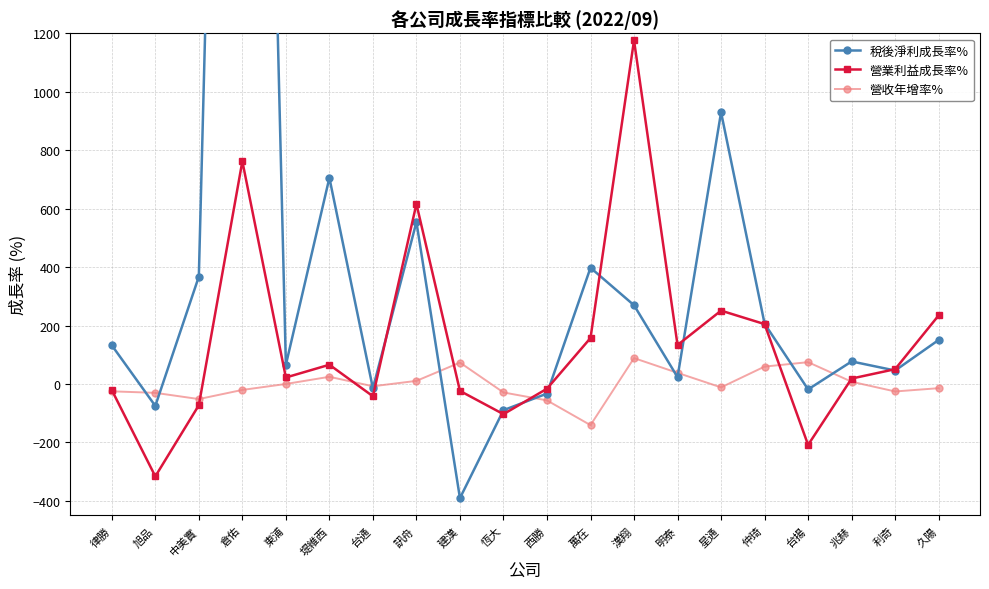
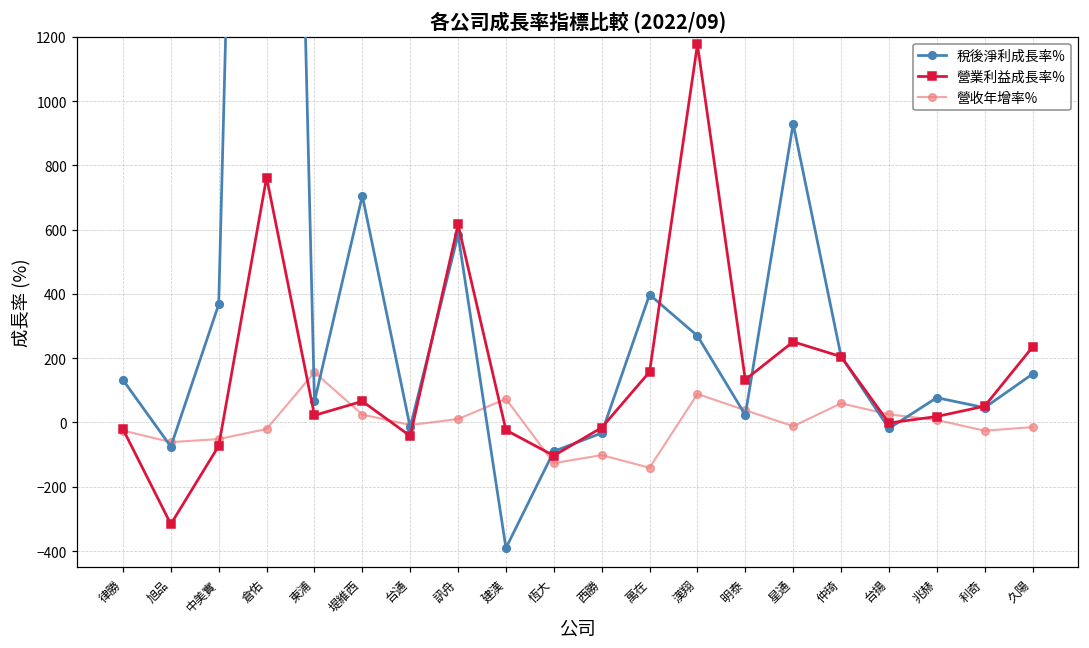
  {
    "稅後淨利成長率%": {
      "律勝": 130,
      "旭品": -80,
      "中美實": 370,
      "東浦": 70,
      "堤維西": 710,
-     "訊舟": 550,
+     "訊舟": 580,
      "建漢": -390,
      "恆大": -90,
      "西勝": -30,
      "萬在": 400,
      "漢翔": 270,
      "明泰": 20,
      "星通": 930,
      "台揚": -20,
      "兆赫": 80,
      "久陽": 150
    },
    "營業利益成長率%": {
      "旭品": -320,
      "中美實": -70,
      "倉佑": 760,
      "東浦": 20,
      "堤維西": 70,
      "台通": -40,
      "訊舟": 620,
      "建漢": -20,
      "恆大": -100,
      "西勝": -20,
      "萬在": 160,
      "漢翔": 1180,
      "明泰": 130,
      "星通": 250,
-     "台揚": -210,
+     "台揚": 0,
      "兆赫": 20,
      "久陽": 230
    },
    "營收年增率%": {
-     "旭品": -30,
+     "旭品": -60,
      "中美實": -50,
      "倉佑": -20,
-     "東浦": 0,
+     "東浦": 160,
      "堤維西": 20,
      "訊舟": 10,
      "建漢": 70,
-     "恆大": -30,
-     "西勝": -60,
+     "恆大": -130,
+     "西勝": -100,
      "萬在": -140,
      "漢翔": 90,
      "明泰": 40,
      "星通": -10,
      "仲琦": 60,
-     "台揚": 70,
+     "台揚": 30,
      "兆赫": 10,
      "利奇": -30,
      "久陽": -10
    }
  }
